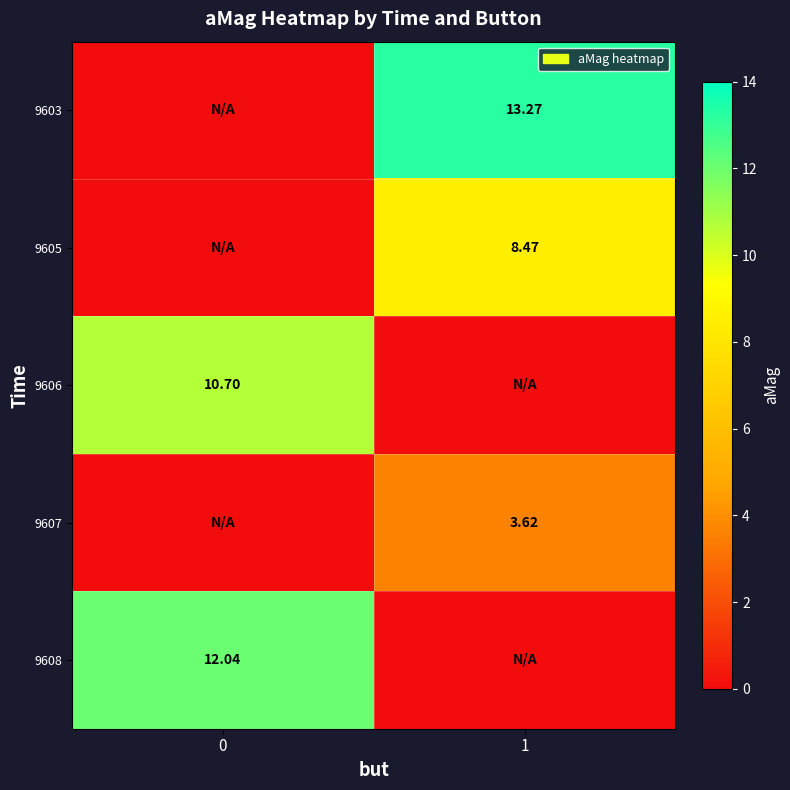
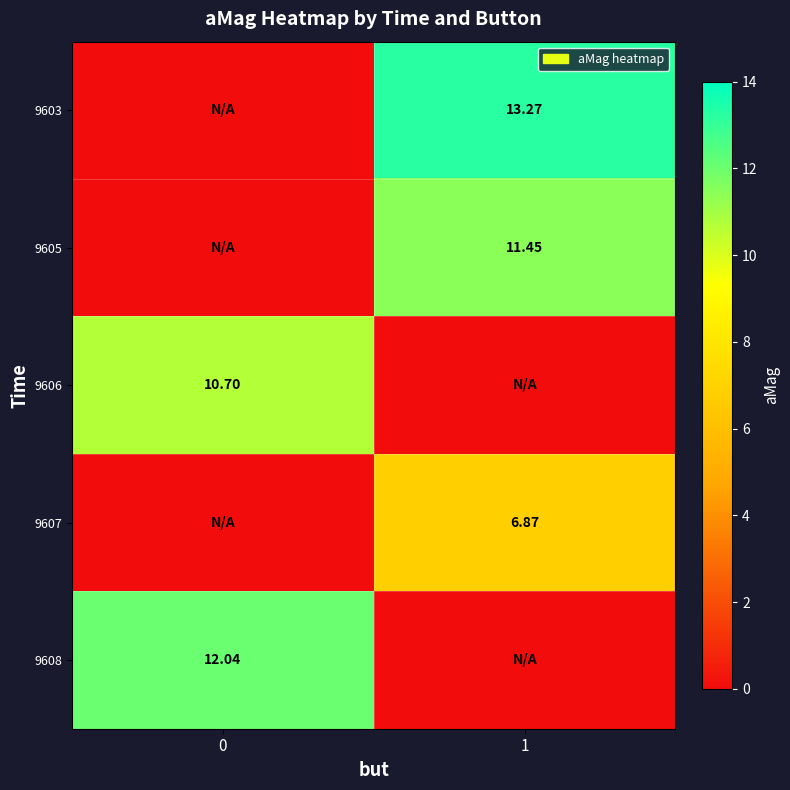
  {
    "9603": {
      "1": 13.27
    },
    "9605": {
-     "1": 8.47
+     "1": 11.45
    },
    "9606": {
      "0": 10.70
    },
    "9607": {
-     "1": 3.62
+     "1": 6.87
    },
    "9608": {
      "0": 12.04
    }
  }
